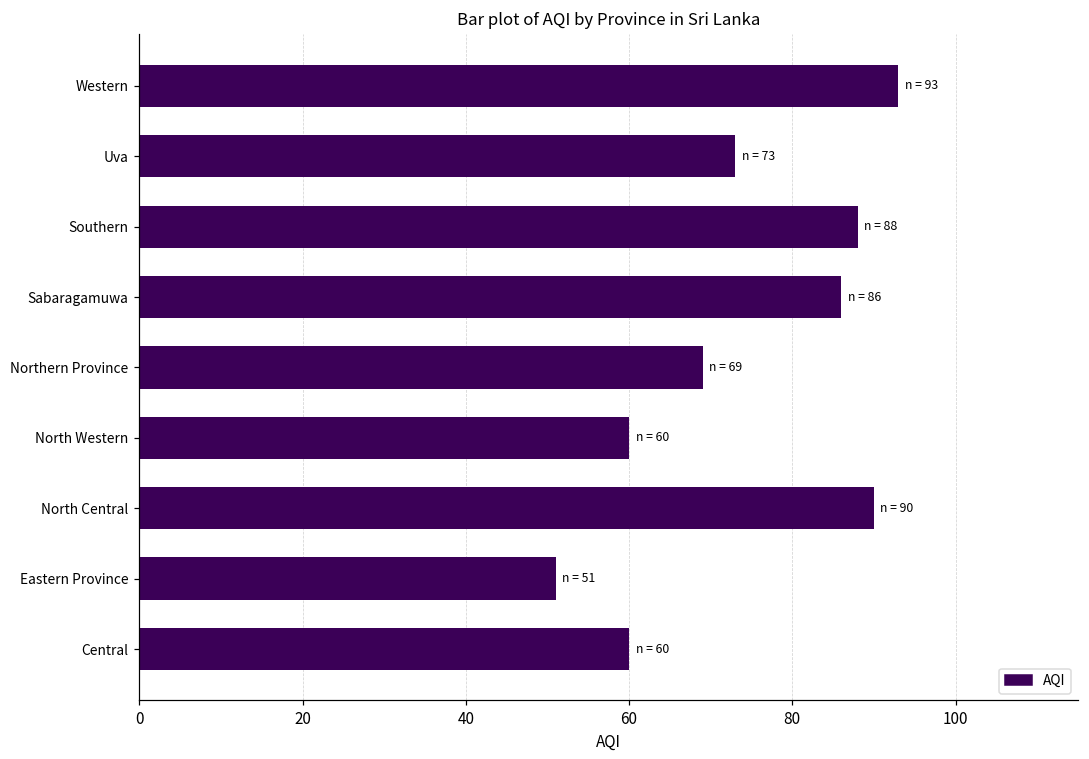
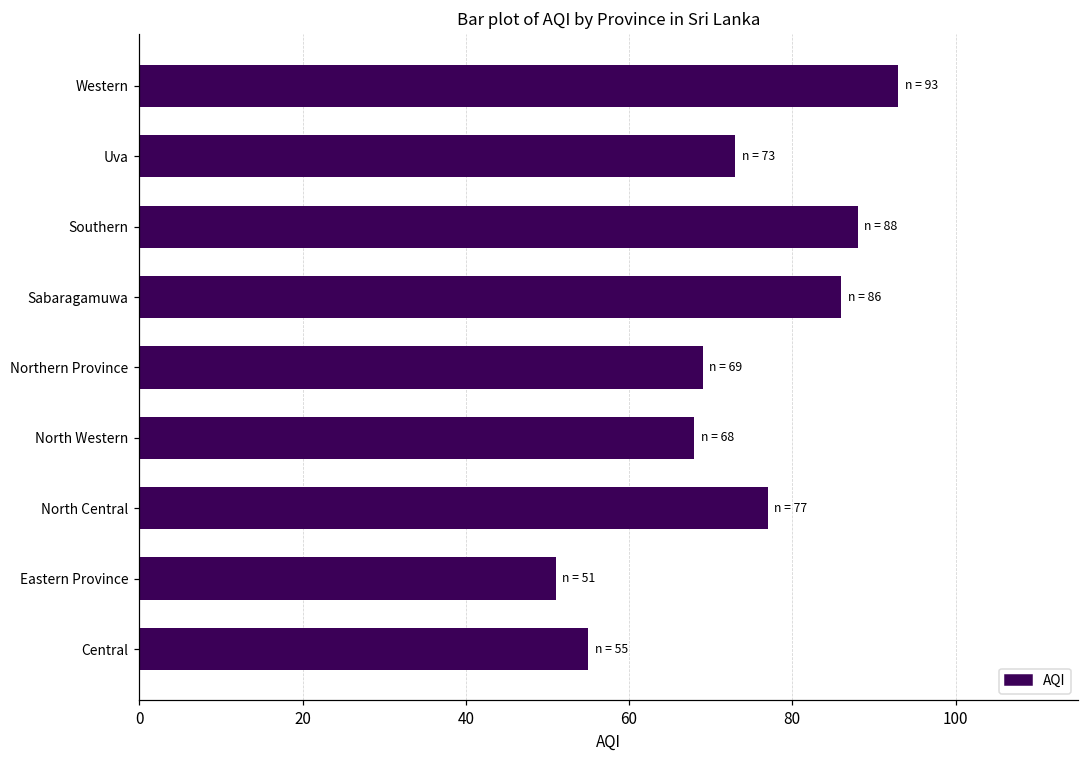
  {
    "Western": 93,
    "Uva": 73,
    "Southern": 88,
    "Sabaragamuwa": 86,
    "Northern Province": 69,
-   "North Western": 60,
-   "North Central": 90,
+   "North Western": 68,
+   "North Central": 77,
    "Eastern Province": 51,
-   "Central": 60
+   "Central": 55
  }
